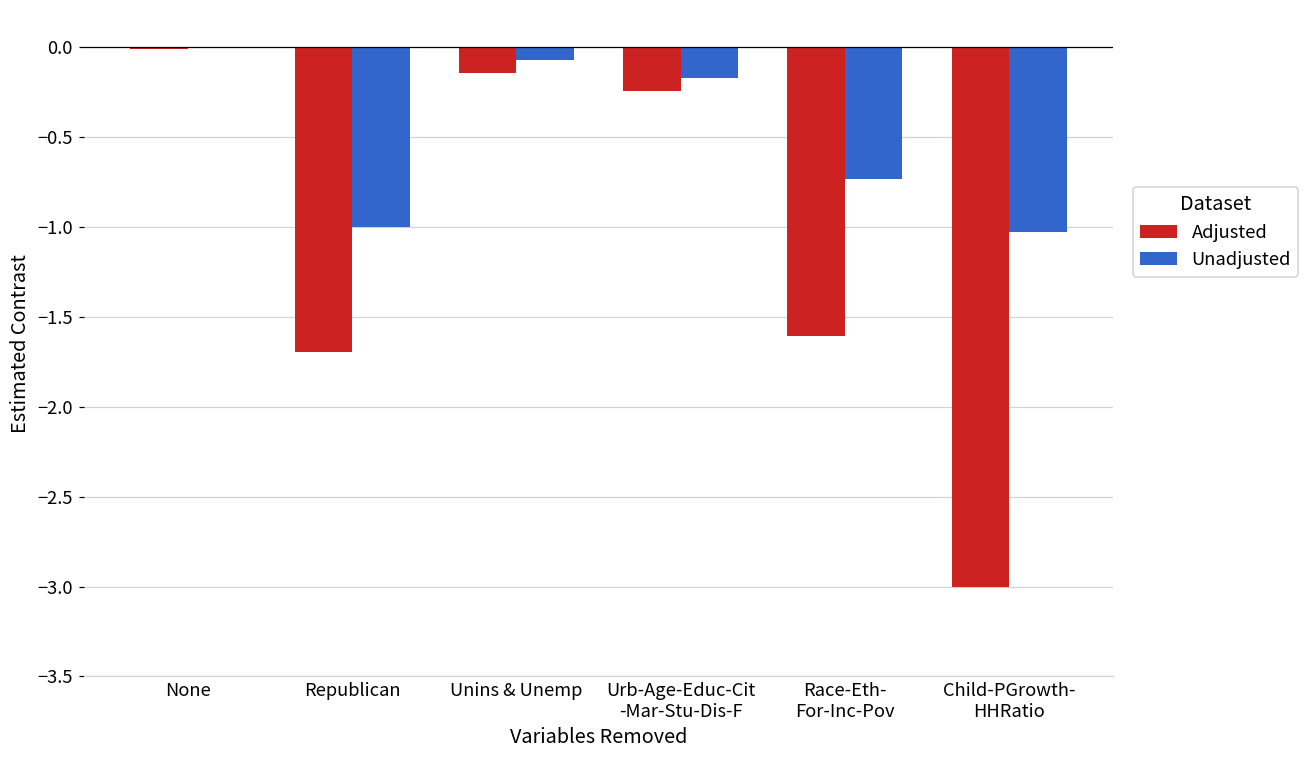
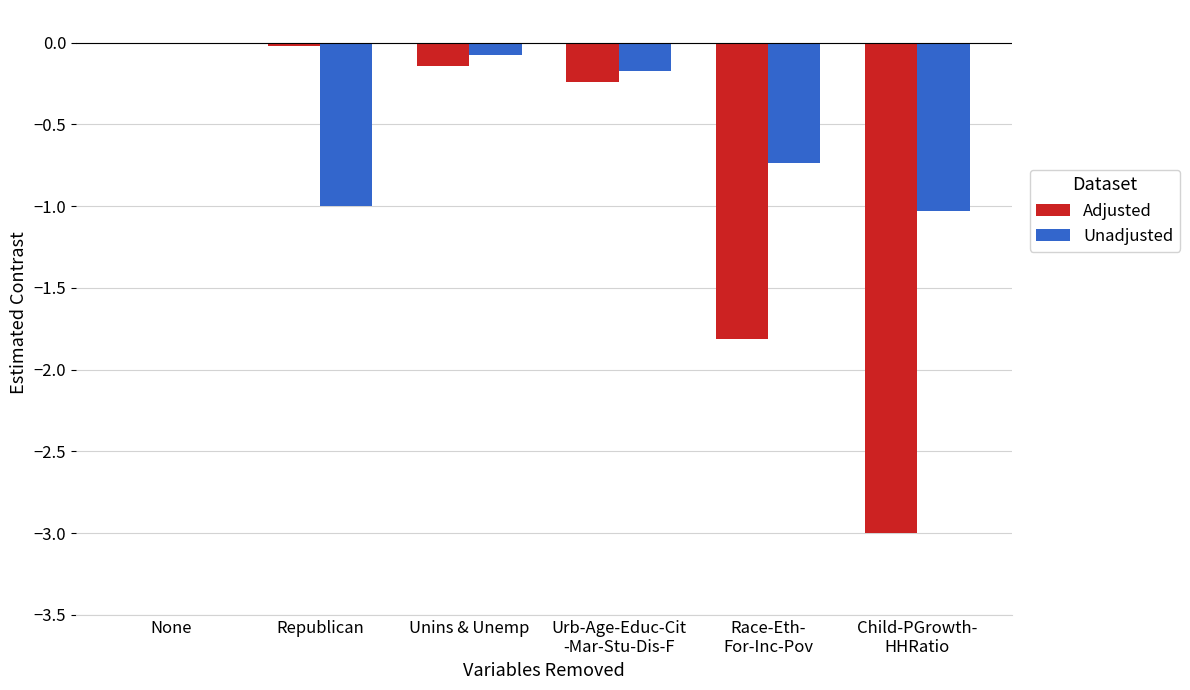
  {
    "Adjusted": {
-     "Republican": -1.70,
+     "Republican": -0.02,
      "Unins & Unemp": -0.14,
      "Urb-Age-Educ-Cit -Mar-Stu-Dis-F": -0.24,
-     "Race-Eth- For-Inc-Pov": -1.61,
+     "Race-Eth- For-Inc-Pov": -1.81,
      "Child-PGrowth- HHRatio": -3.00
    },
    "Unadjusted": {
      "Republican": -1.00,
      "Unins & Unemp": -0.08,
      "Urb-Age-Educ-Cit -Mar-Stu-Dis-F": -0.17,
      "Race-Eth- For-Inc-Pov": -0.73,
      "Child-PGrowth- HHRatio": -1.03
    }
  }
